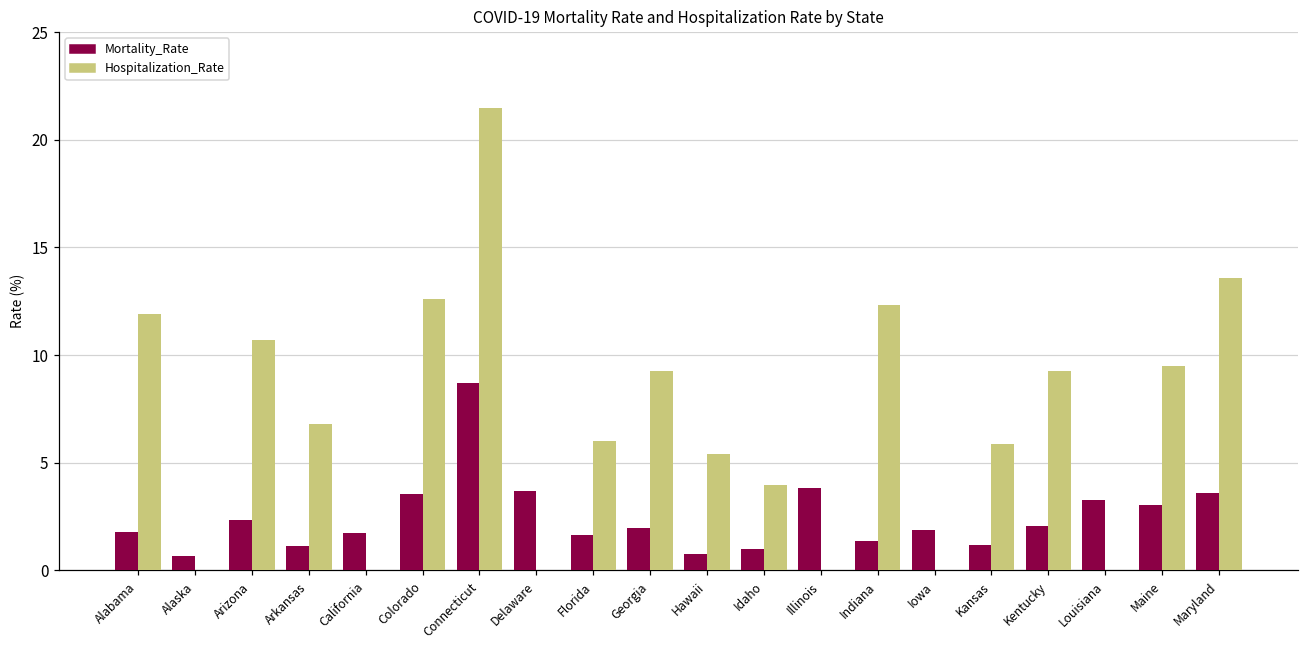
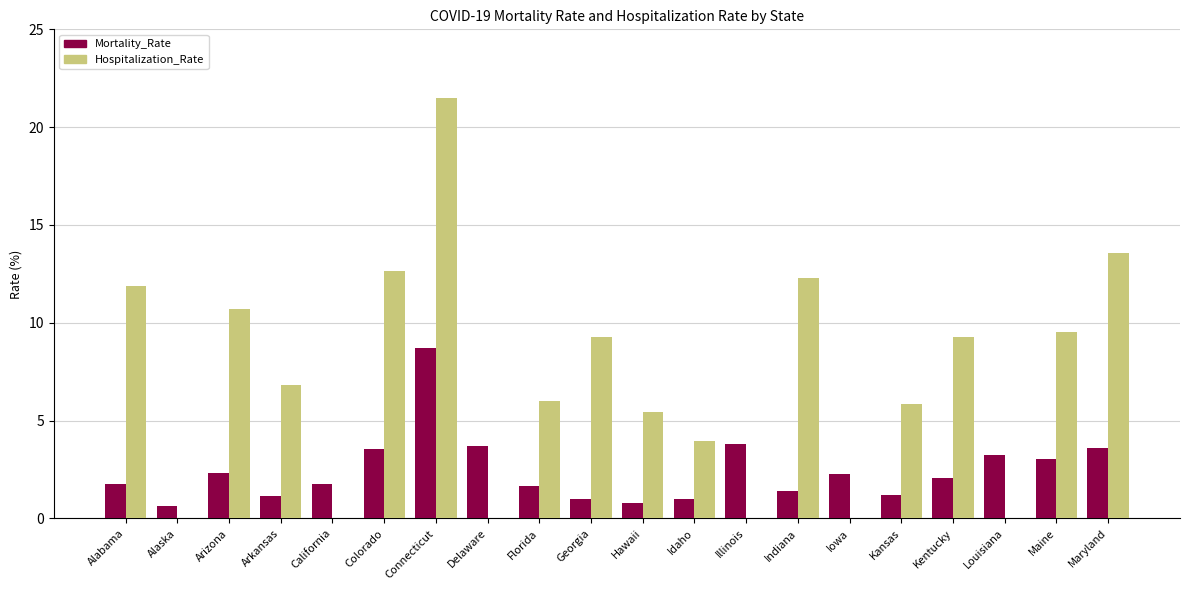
  {
    "Mortality_Rate": {
      "Alabama": 1.8,
      "Alaska": 0.6,
      "Arizona": 2.3,
      "Arkansas": 1.1,
      "California": 1.7,
      "Colorado": 3.6,
      "Connecticut": 8.7,
      "Delaware": 3.7,
      "Florida": 1.7,
-     "Georgia": 2.0,
+     "Georgia": 1.0,
      "Hawaii": 0.8,
      "Idaho": 1.0,
      "Illinois": 3.8,
      "Indiana": 1.4,
-     "Iowa": 1.9,
+     "Iowa": 2.3,
      "Kansas": 1.2,
      "Kentucky": 2.1,
      "Louisiana": 3.3,
      "Maine": 3.0,
      "Maryland": 3.6
    },
    "Hospitalization_Rate": {
      "Alabama": 11.9,
      "Alaska": 0.0,
      "Arizona": 10.7,
      "Arkansas": 6.8,
      "California": 0.0,
      "Colorado": 12.6,
      "Connecticut": 21.5,
      "Delaware": 0.0,
      "Florida": 6.0,
      "Georgia": 9.3,
      "Hawaii": 5.4,
      "Idaho": 4.0,
      "Illinois": 0.0,
      "Indiana": 12.3,
      "Iowa": 0.0,
      "Kansas": 5.9,
      "Kentucky": 9.3,
      "Louisiana": 0.0,
      "Maine": 9.5,
      "Maryland": 13.6
    }
  }
